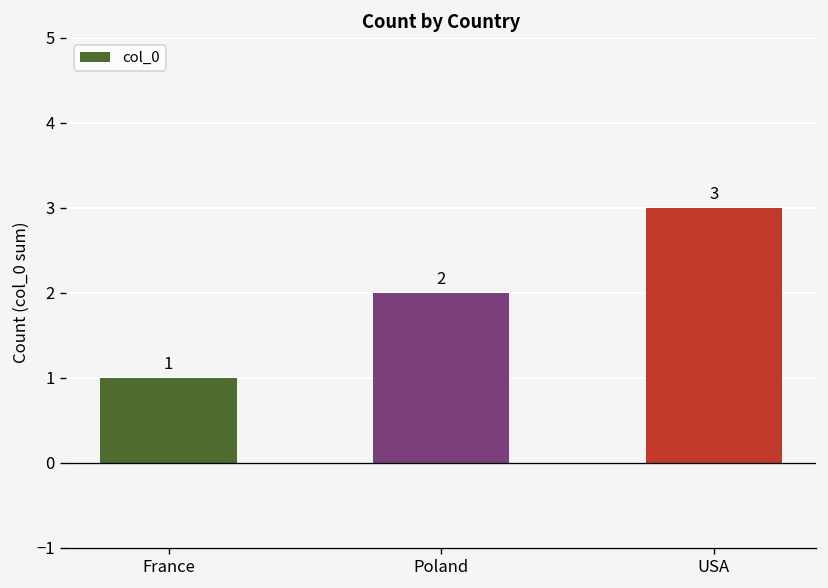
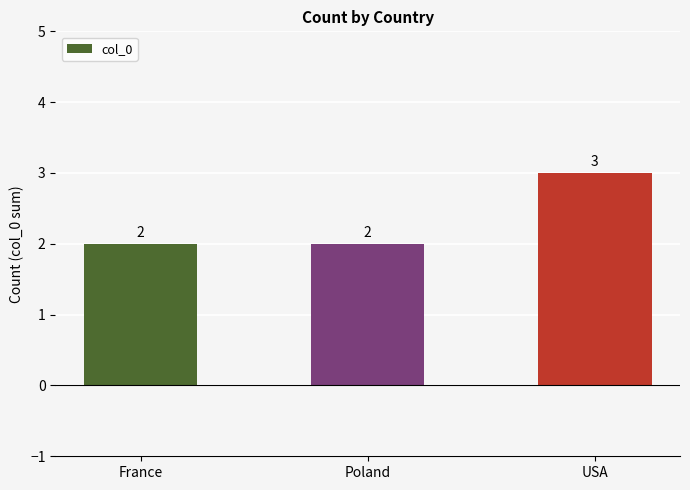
  {
-   "France": 1,
+   "France": 2,
    "Poland": 2,
    "USA": 3
  }
